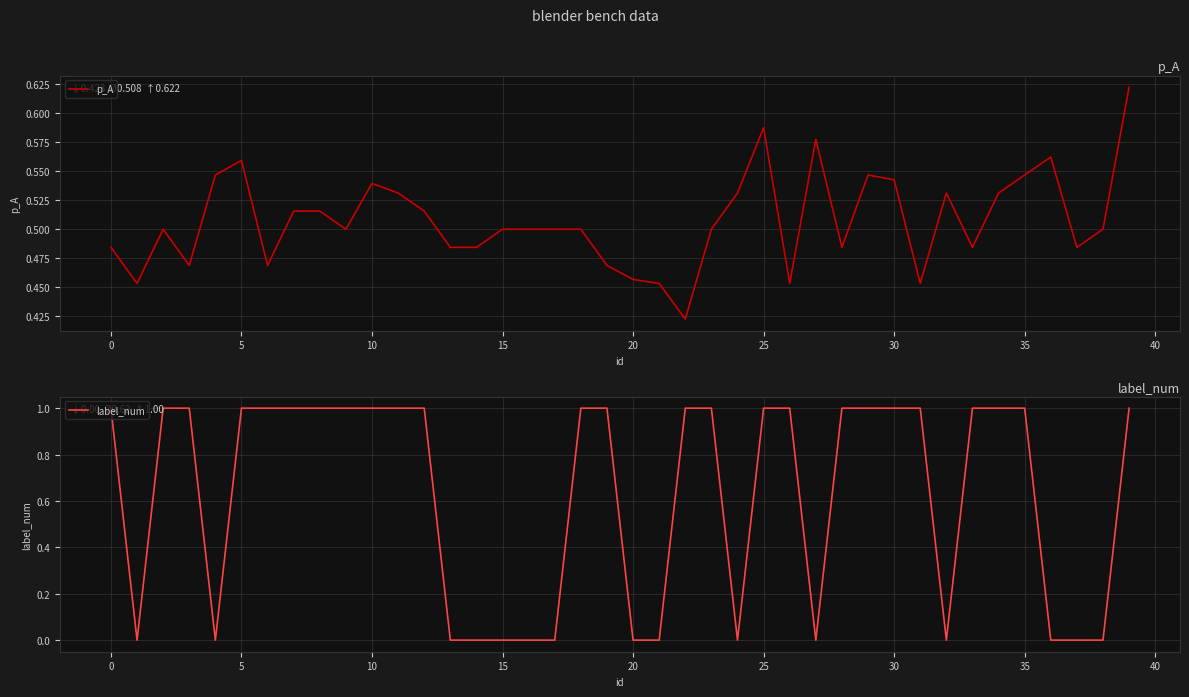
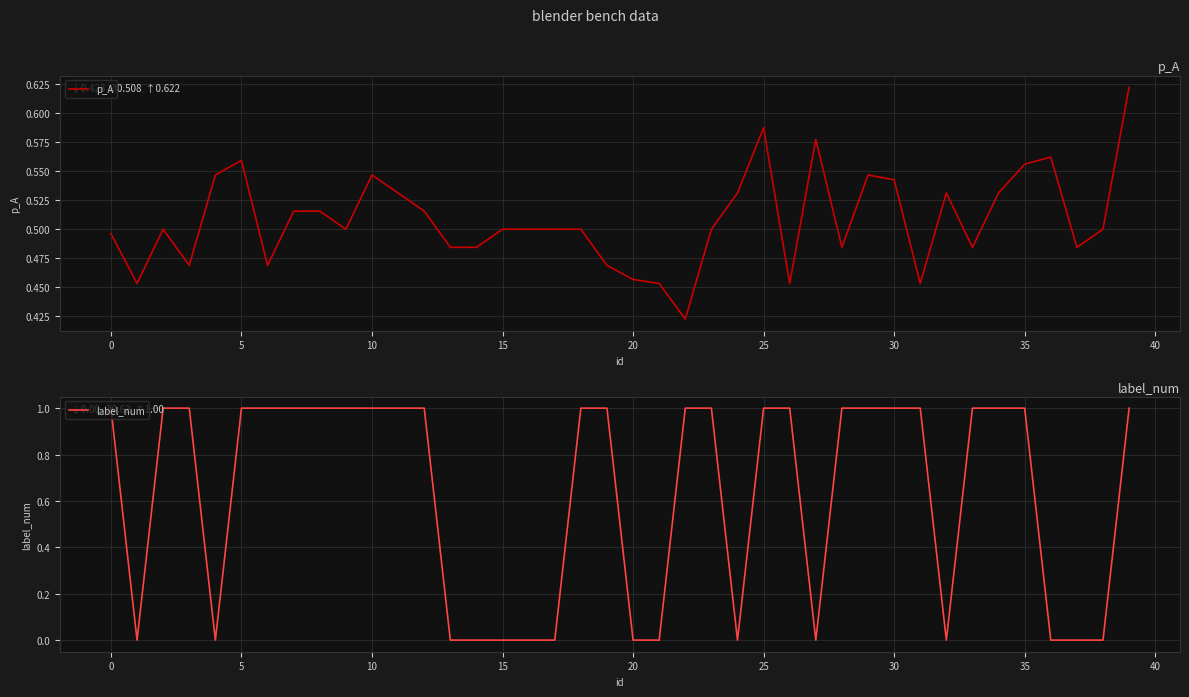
  {
    "p_A": {
-     "0": 0.484,
+     "0": 0.496,
      "5": 0.559,
-     "10": 0.540,
+     "10": 0.547,
      "15": 0.500,
      "20": 0.457,
      "25": 0.587,
      "30": 0.543,
-     "35": 0.547
+     "35": 0.556
    },
    "label_num": {
      "5": 1.00,
      "10": 1.00,
      "15": 0.00,
      "20": 0.00,
      "25": 1.00,
      "30": 1.00,
      "35": 1.00
    }
  }
